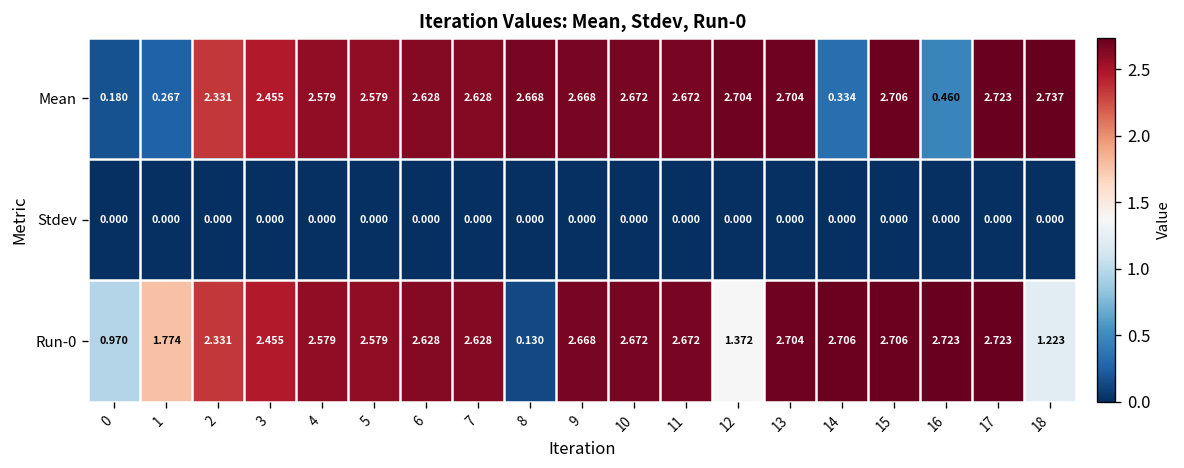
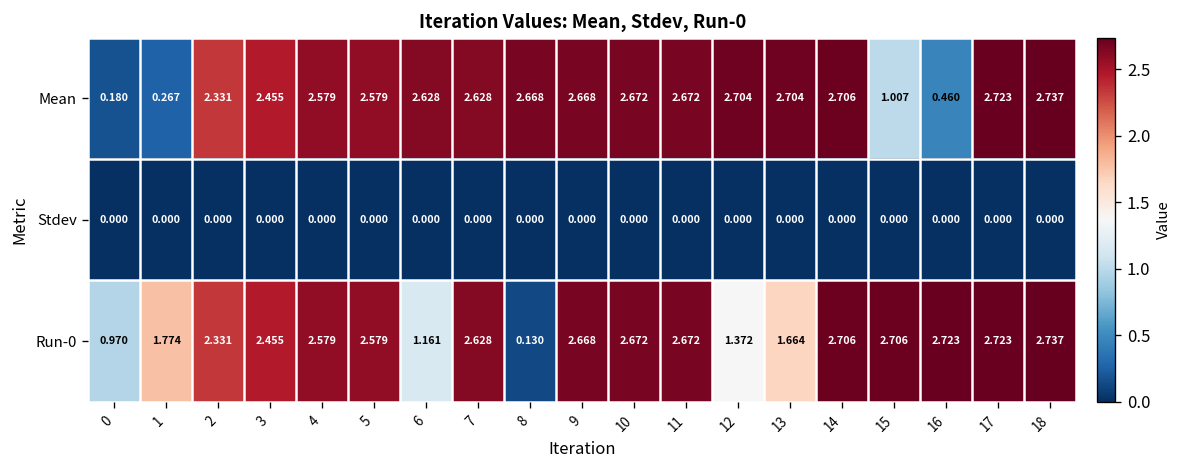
  {
    "Mean": {
      "0": 0.180,
      "1": 0.267,
      "2": 2.331,
      "3": 2.455,
      "4": 2.579,
      "5": 2.579,
      "6": 2.628,
      "7": 2.628,
      "8": 2.668,
      "9": 2.668,
      "10": 2.672,
      "11": 2.672,
      "12": 2.704,
      "13": 2.704,
-     "14": 0.334,
-     "15": 2.706,
+     "14": 2.706,
+     "15": 1.007,
      "16": 0.460,
      "17": 2.723,
      "18": 2.737
    },
    "Stdev": {
      "0": 0.000,
      "1": 0.000,
      "2": 0.000,
      "3": 0.000,
      "4": 0.000,
      "5": 0.000,
      "6": 0.000,
      "7": 0.000,
      "8": 0.000,
      "9": 0.000,
      "10": 0.000,
      "11": 0.000,
      "12": 0.000,
      "13": 0.000,
      "14": 0.000,
      "15": 0.000,
      "16": 0.000,
      "17": 0.000,
      "18": 0.000
    },
    "Run-0": {
      "0": 0.970,
      "1": 1.774,
      "2": 2.331,
      "3": 2.455,
      "4": 2.579,
      "5": 2.579,
-     "6": 2.628,
+     "6": 1.161,
      "7": 2.628,
      "8": 0.130,
      "9": 2.668,
      "10": 2.672,
      "11": 2.672,
      "12": 1.372,
-     "13": 2.704,
+     "13": 1.664,
      "14": 2.706,
      "15": 2.706,
      "16": 2.723,
      "17": 2.723,
-     "18": 1.223
+     "18": 2.737
    }
  }
